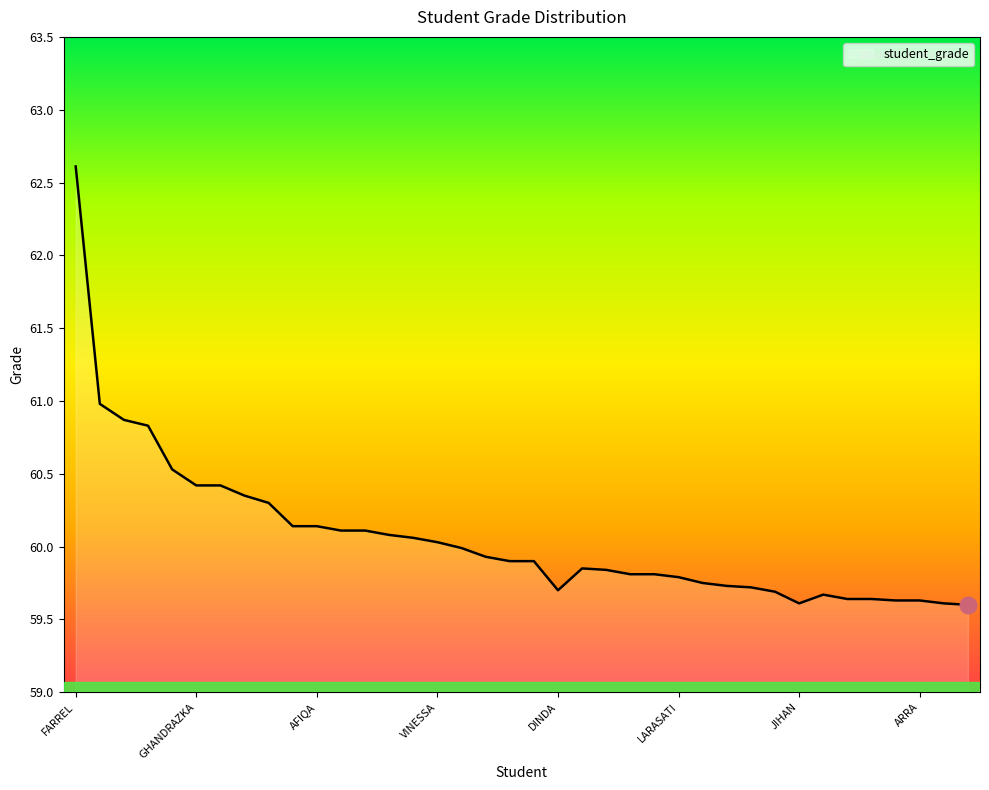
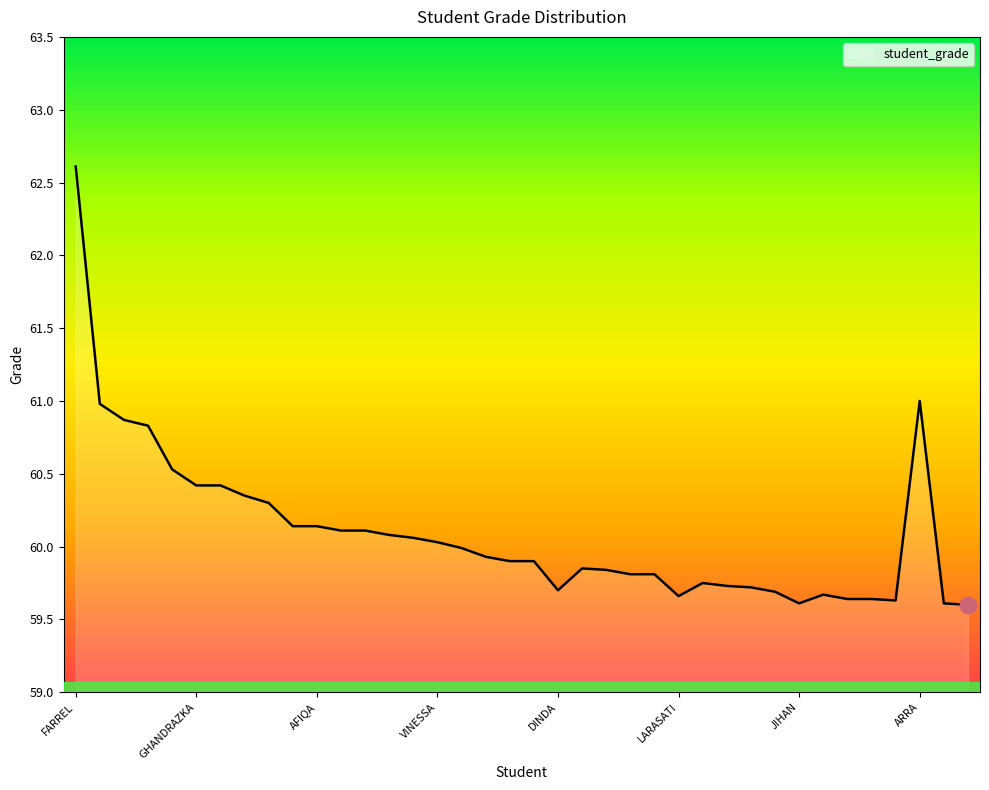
  {
    "student_grade": {
      "FARREL": 62.61,
      "GHANDRAZKA": 60.42,
      "AFIQA": 60.14,
      "VINESSA": 60.03,
      "DINDA": 59.70,
-     "LARASATI": 59.79,
+     "LARASATI": 59.66,
      "JIHAN": 59.61,
-     "ARRA": 59.63
+     "ARRA": 61.00
    }
  }
